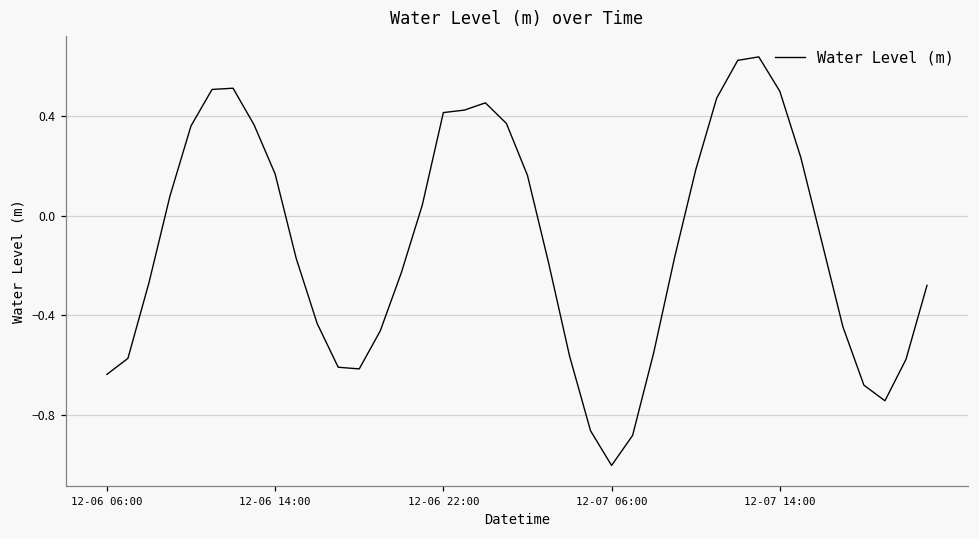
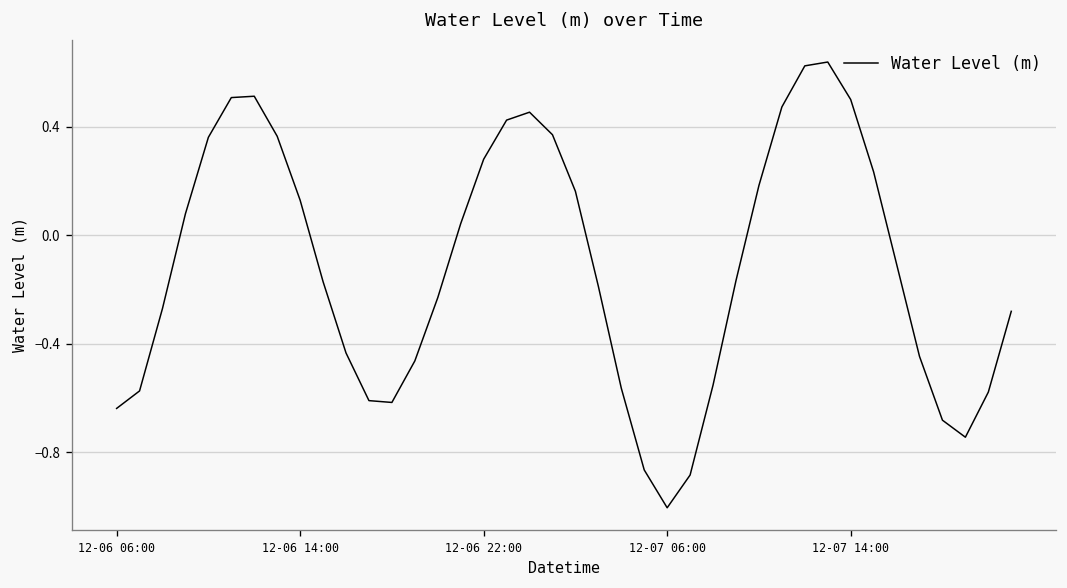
  {
    "12-06 06:00": -0.64,
-   "12-06 14:00": 0.17,
-   "12-06 22:00": 0.41,
+   "12-06 14:00": 0.13,
+   "12-06 22:00": 0.28,
    "12-07 06:00": -1.00,
    "12-07 14:00": 0.50
  }
